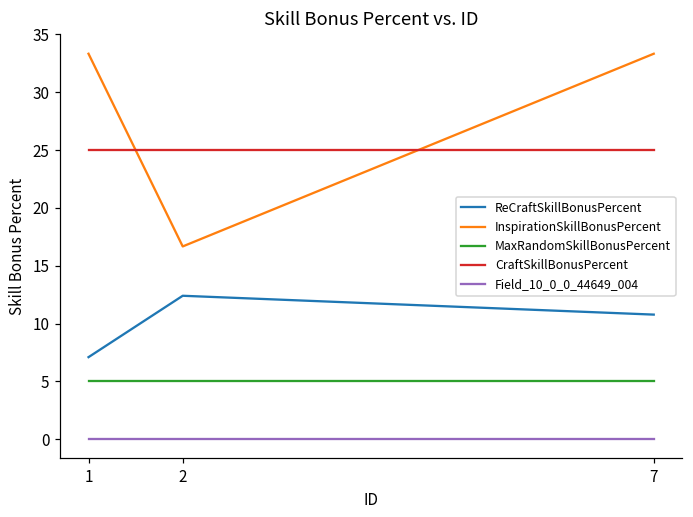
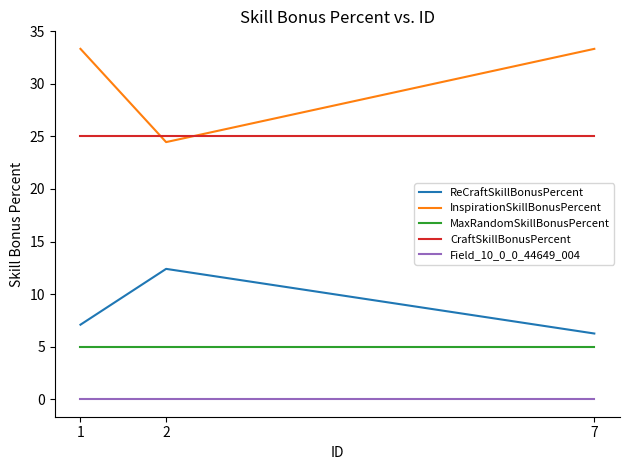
  {
    "ReCraftSkillBonusPercent": {
      "1": 7.1,
      "2": 12.4,
-     "7": 10.8
+     "7": 6.3
    },
    "InspirationSkillBonusPercent": {
      "1": 33.3,
-     "2": 16.7,
+     "2": 24.5,
      "7": 33.3
    },
    "MaxRandomSkillBonusPercent": {
      "1": 5.0,
      "2": 5.0,
      "7": 5.0
    },
    "CraftSkillBonusPercent": {
      "1": 25.0,
      "2": 25.0,
      "7": 25.0
    },
    "Field_10_0_0_44649_004": {
      "1": 0.0,
      "2": 0.0,
      "7": 0.0
    }
  }
